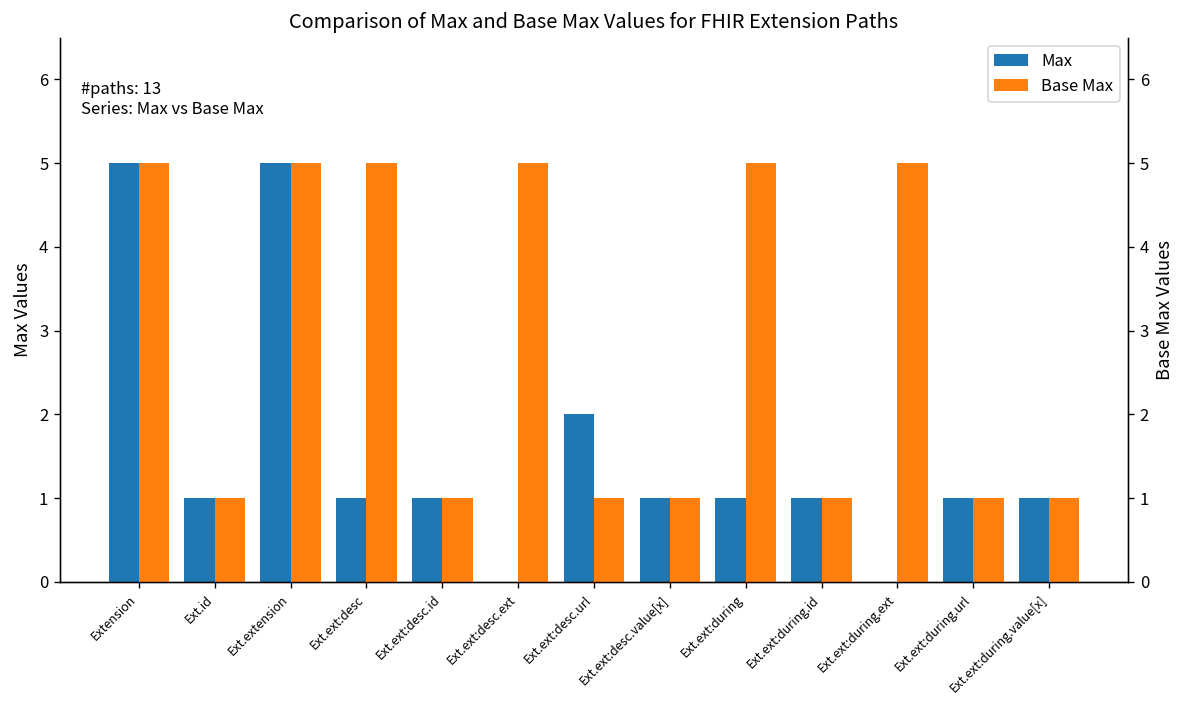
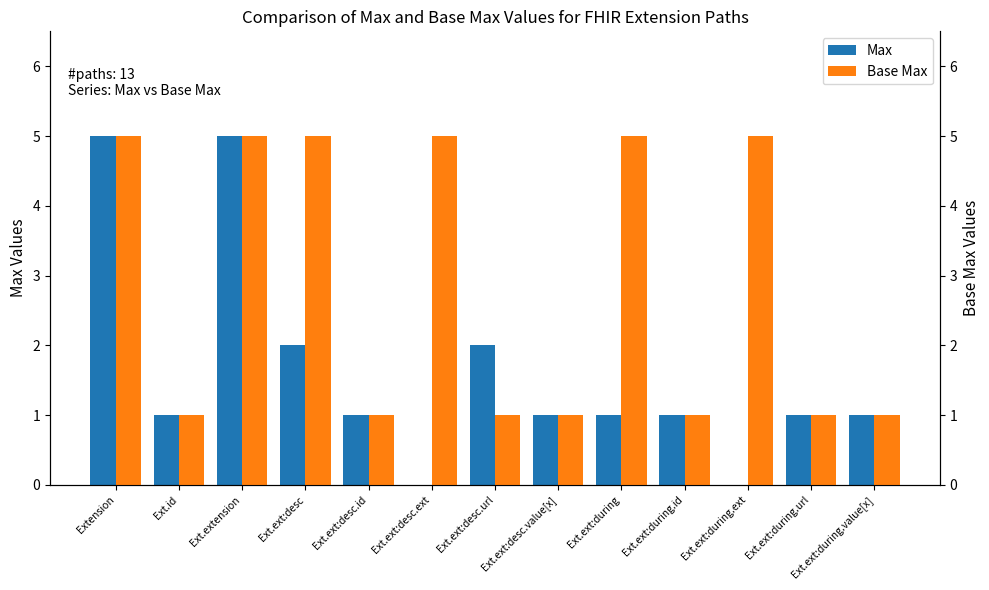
  {
    "Max": {
      "Extension": 5,
      "Ext.id": 1,
      "Ext.extension": 5,
-     "Ext.ext:desc": 1,
+     "Ext.ext:desc": 2,
      "Ext.ext:desc.id": 1,
      "Ext.ext:desc.ext": 0,
      "Ext.ext:desc.url": 2,
      "Ext.ext:desc.value[x]": 1,
      "Ext.ext:during": 1,
      "Ext.ext:during.id": 1,
      "Ext.ext:during.ext": 0,
      "Ext.ext:during.url": 1,
      "Ext.ext:during.value[x]": 1
    },
    "Base Max": {
      "Extension": 5.0,
      "Ext.id": 1.0,
      "Ext.extension": 5.0,
      "Ext.ext:desc": 5.0,
      "Ext.ext:desc.id": 1.0,
      "Ext.ext:desc.ext": 5.0,
      "Ext.ext:desc.url": 1.0,
      "Ext.ext:desc.value[x]": 1.0,
      "Ext.ext:during": 5.0,
      "Ext.ext:during.id": 1.0,
      "Ext.ext:during.ext": 5.0,
      "Ext.ext:during.url": 1.0,
      "Ext.ext:during.value[x]": 1.0
    }
  }
